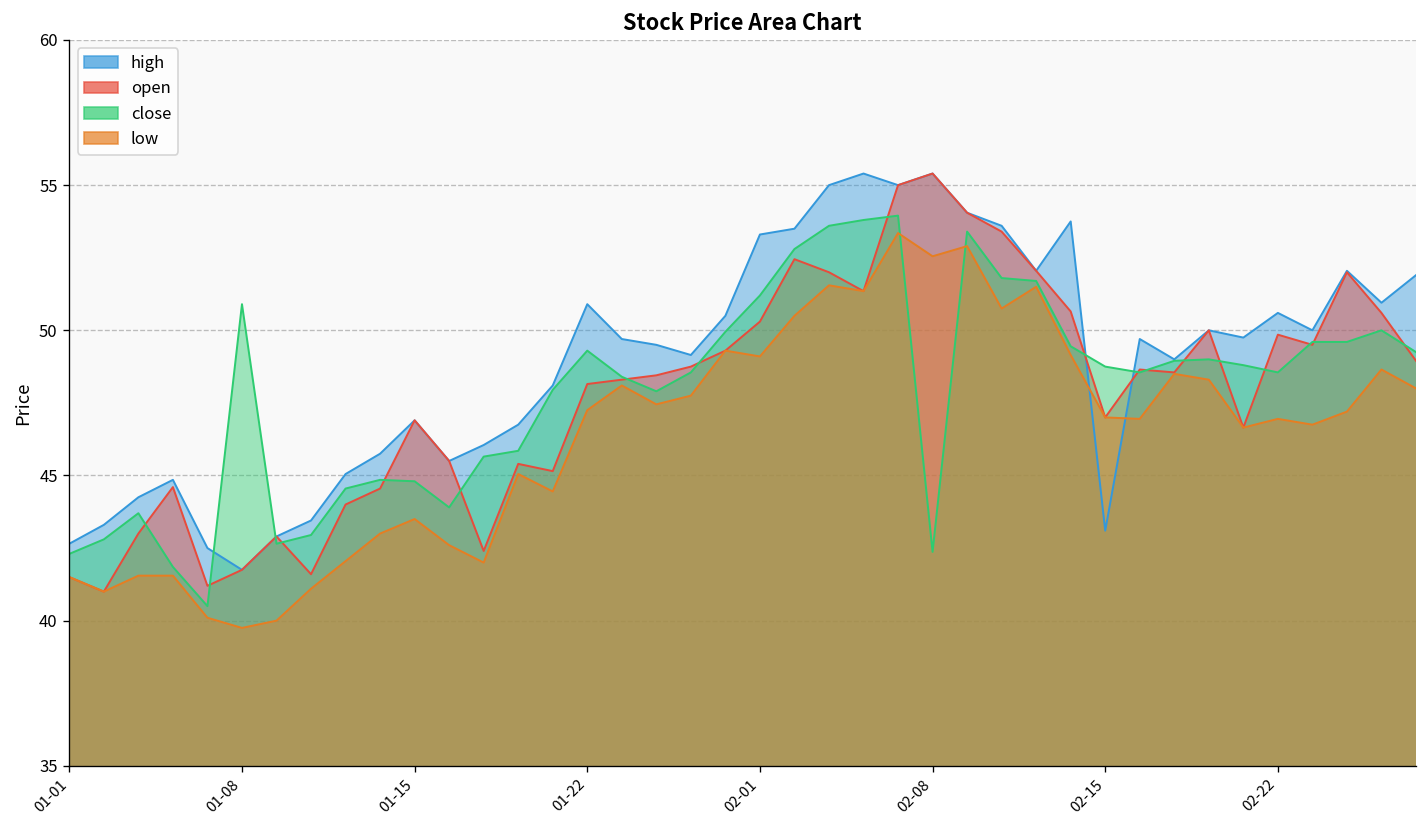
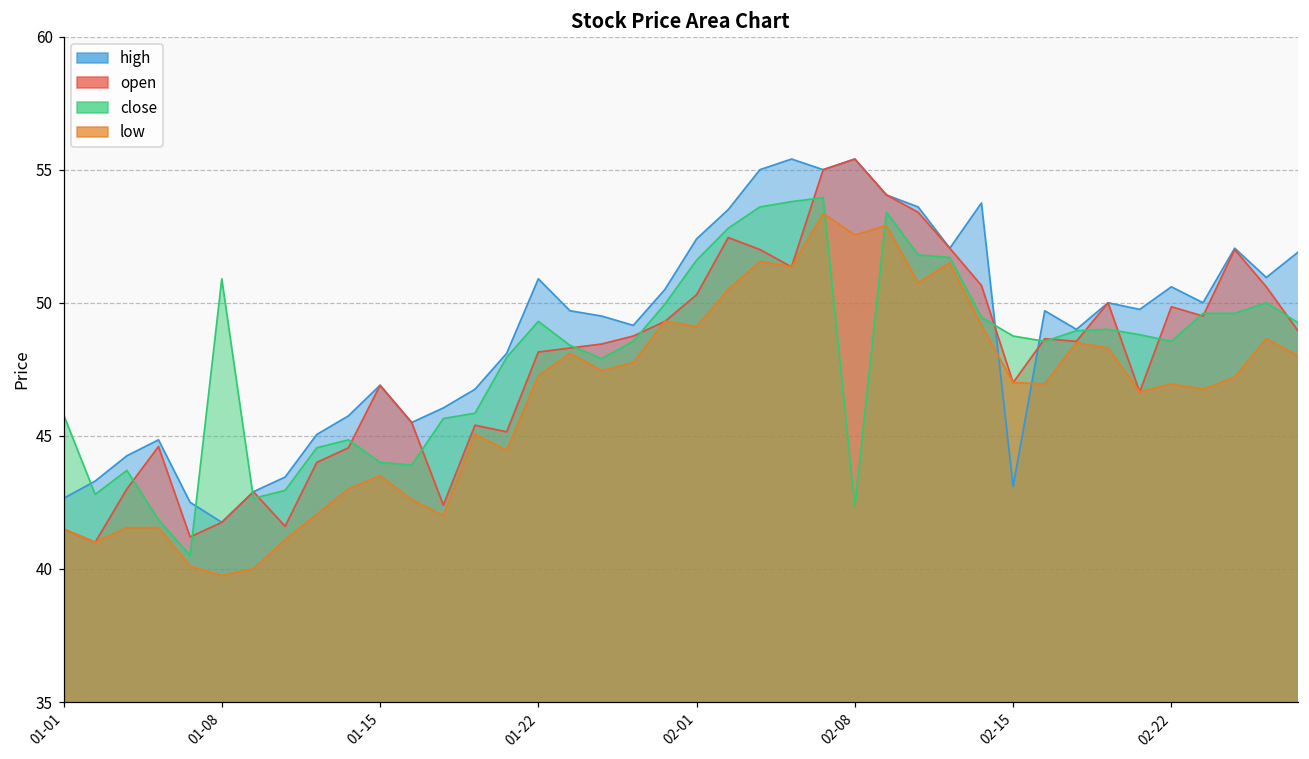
  {
    "high": {
      "01-01": 42.7,
      "01-22": 50.9,
-     "02-01": 53.3,
+     "02-01": 52.4,
      "02-15": 43.1,
      "02-22": 50.6
    },
    "close": {
-     "01-01": 42.3,
+     "01-01": 45.8,
      "01-08": 50.9,
-     "01-15": 44.8,
+     "01-15": 44.0,
      "01-22": 49.3,
-     "02-01": 51.2,
+     "02-01": 51.6,
      "02-08": 42.4,
      "02-15": 48.8,
      "02-22": 48.6
    }
  }
